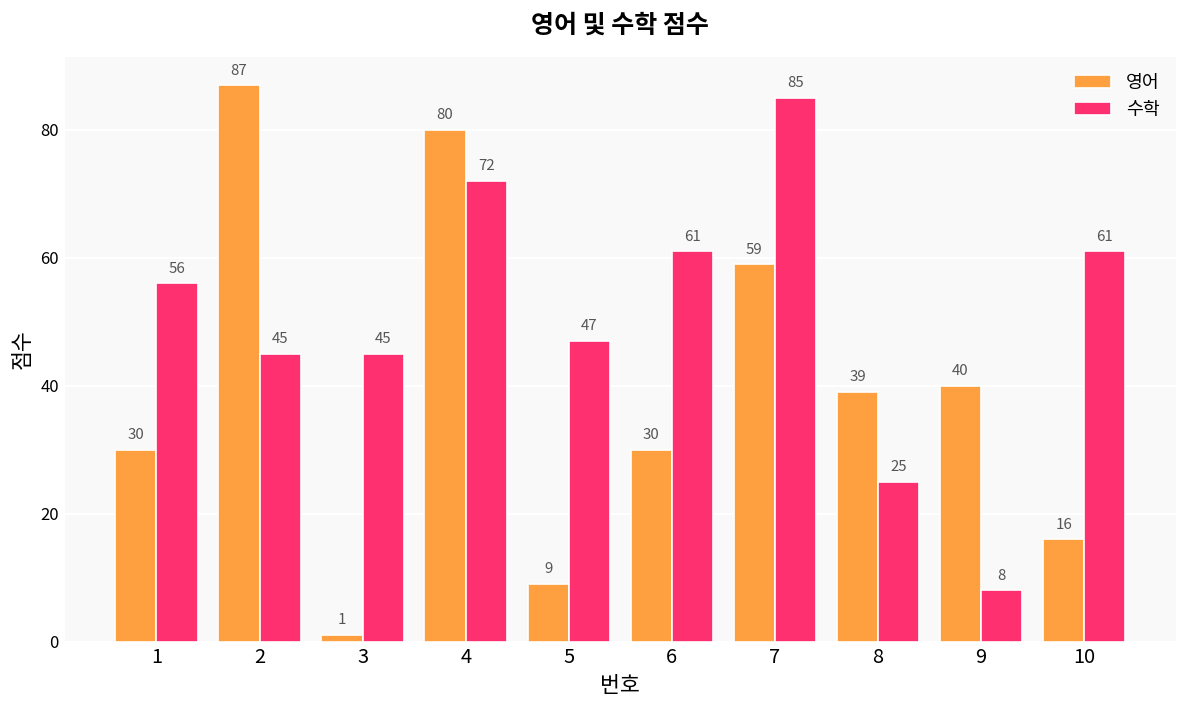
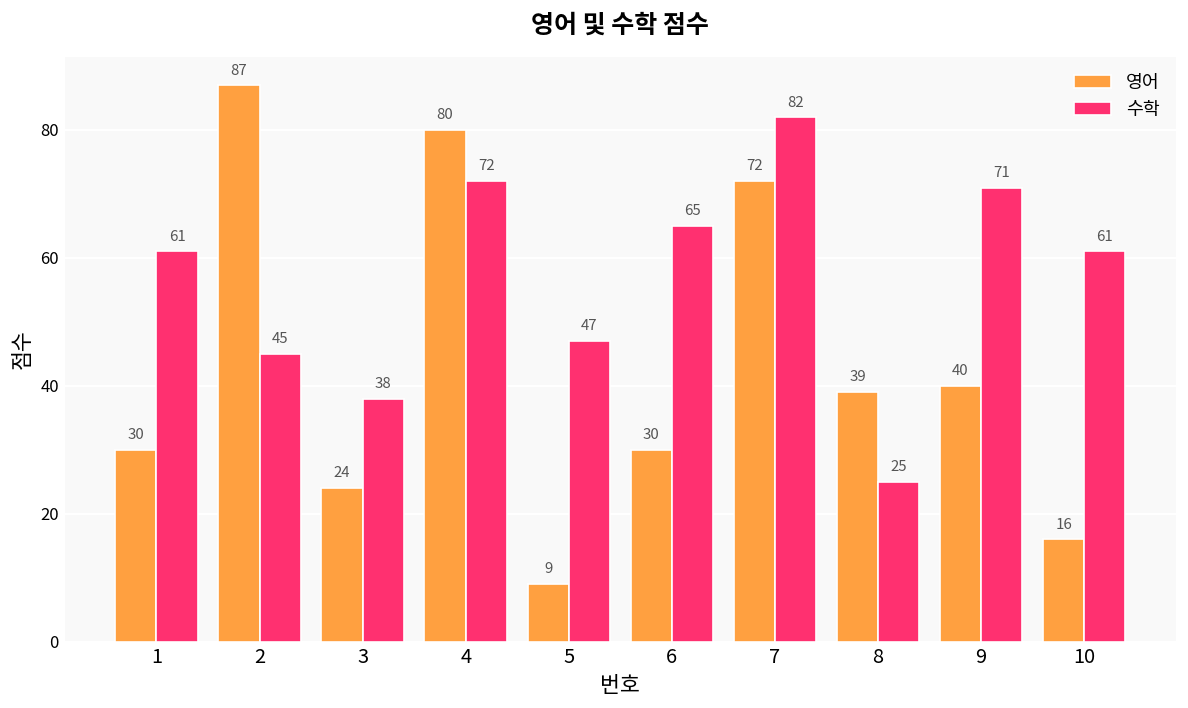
  {
    "영어": {
      "1": 30,
      "2": 87,
-     "3": 1,
+     "3": 24,
      "4": 80,
      "5": 9,
      "6": 30,
-     "7": 59,
+     "7": 72,
      "8": 39,
      "9": 40,
      "10": 16
    },
    "수학": {
-     "1": 56,
+     "1": 61,
      "2": 45,
-     "3": 45,
+     "3": 38,
      "4": 72,
      "5": 47,
-     "6": 61,
-     "7": 85,
+     "6": 65,
+     "7": 82,
      "8": 25,
-     "9": 8,
+     "9": 71,
      "10": 61
    }
  }
